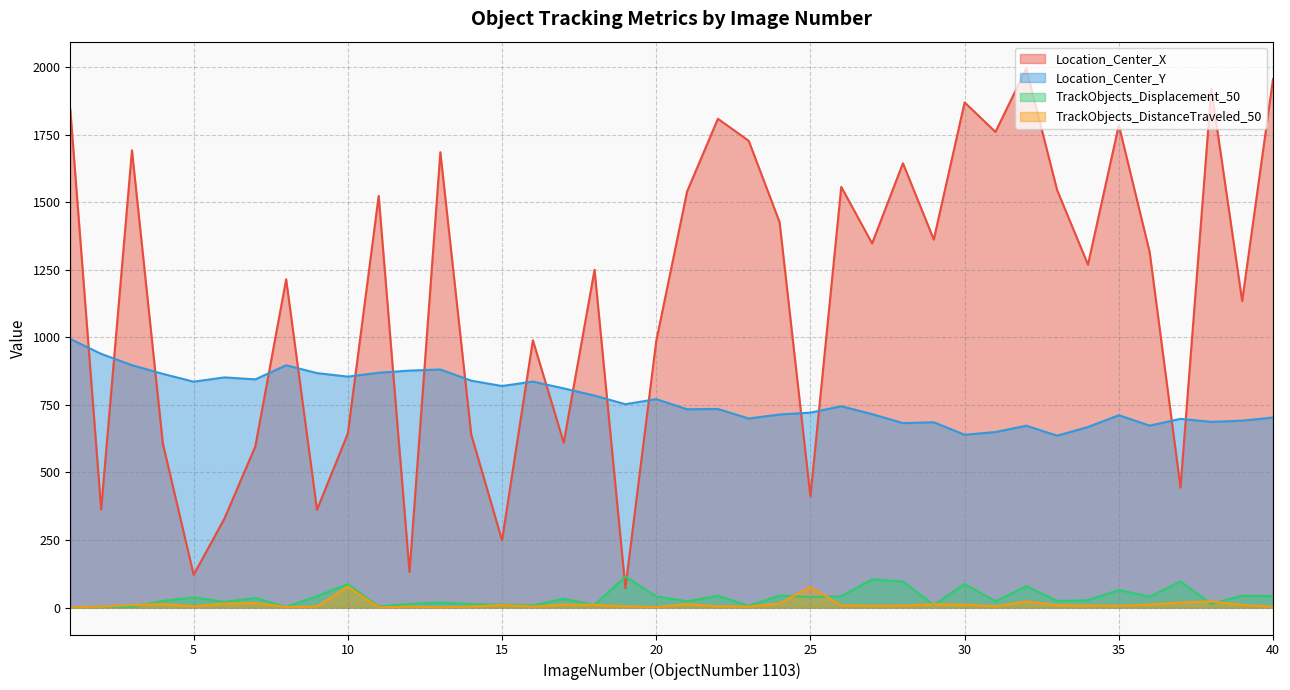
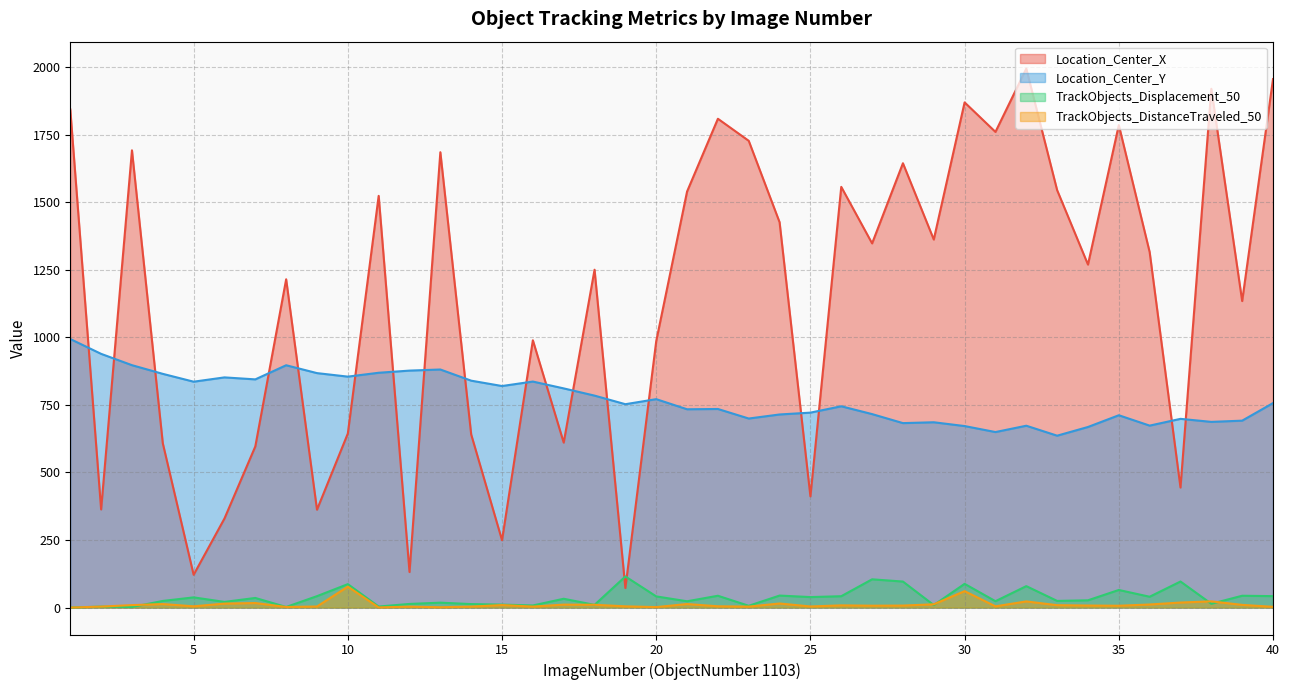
  {
    "Location_Center_X": {
      "5": 120,
      "10": 640,
      "15": 250,
      "20": 990,
      "25": 410,
      "30": 1870,
      "40": 1960
    },
    "Location_Center_Y": {
      "5": 840,
      "10": 850,
      "15": 820,
      "20": 770,
      "25": 720,
-     "30": 640,
+     "30": 670,
      "35": 710,
-     "40": 700
+     "40": 760
    },
    "TrackObjects_Displacement_50": {
      "5": 40,
      "20": 40,
      "25": 40,
      "30": 90,
      "35": 70,
      "40": 40
    },
    "TrackObjects_DistanceTraveled_50": {
      "5": 0,
      "20": 0,
-     "25": 80,
-     "30": 10,
+     "25": 0,
+     "30": 60,
      "35": 10,
      "40": 0
    }
  }
